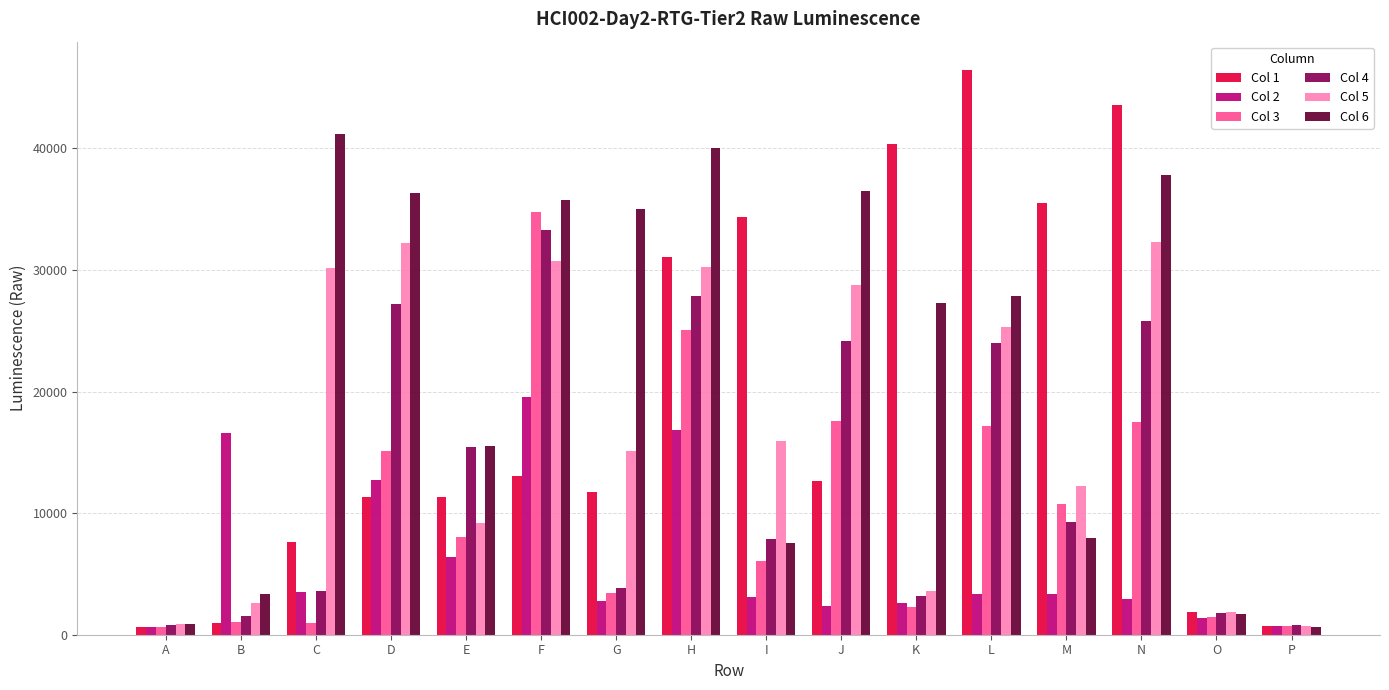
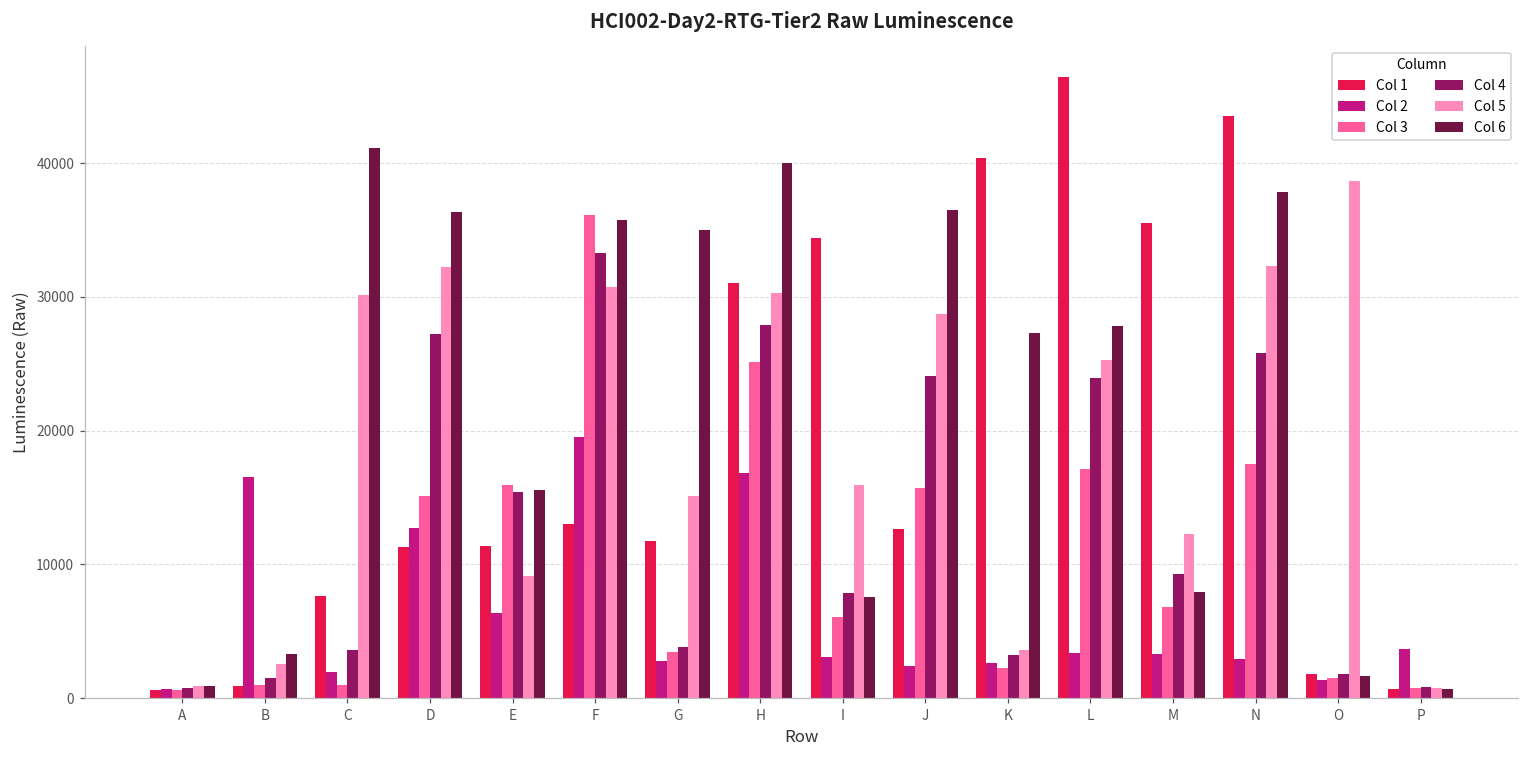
  {
    "Col 1": {
      "A": 600,
      "B": 900,
      "C": 7700,
      "D": 11300,
      "E": 11300,
      "F": 13000,
      "G": 11800,
      "H": 31000,
      "I": 34400,
      "J": 12700,
      "K": 40400,
      "L": 46400,
      "M": 35500,
      "N": 43500,
      "O": 1800,
      "P": 700
    },
    "Col 2": {
      "A": 700,
      "B": 16600,
-     "C": 3500,
+     "C": 2000,
      "D": 12700,
      "E": 6400,
      "F": 19500,
      "G": 2800,
      "H": 16900,
      "I": 3100,
      "J": 2400,
      "K": 2600,
      "L": 3300,
      "M": 3300,
      "N": 3000,
      "O": 1300,
-     "P": 700
+     "P": 3700
    },
    "Col 3": {
      "A": 600,
      "B": 1000,
      "C": 1000,
      "D": 15100,
-     "E": 8000,
-     "F": 34700,
+     "E": 15900,
+     "F": 36100,
      "G": 3400,
      "H": 25100,
      "I": 6000,
-     "J": 17500,
+     "J": 15700,
      "K": 2200,
      "L": 17200,
-     "M": 10800,
+     "M": 6800,
      "N": 17500,
      "O": 1500,
      "P": 700
    },
    "Col 5": {
      "A": 900,
      "B": 2600,
      "C": 30100,
      "D": 32200,
      "E": 9200,
      "F": 30700,
      "G": 15100,
      "H": 30300,
      "I": 16000,
      "J": 28700,
      "K": 3600,
      "L": 25300,
      "M": 12200,
      "N": 32300,
-     "O": 1800,
+     "O": 38600,
      "P": 800
    }
  }
